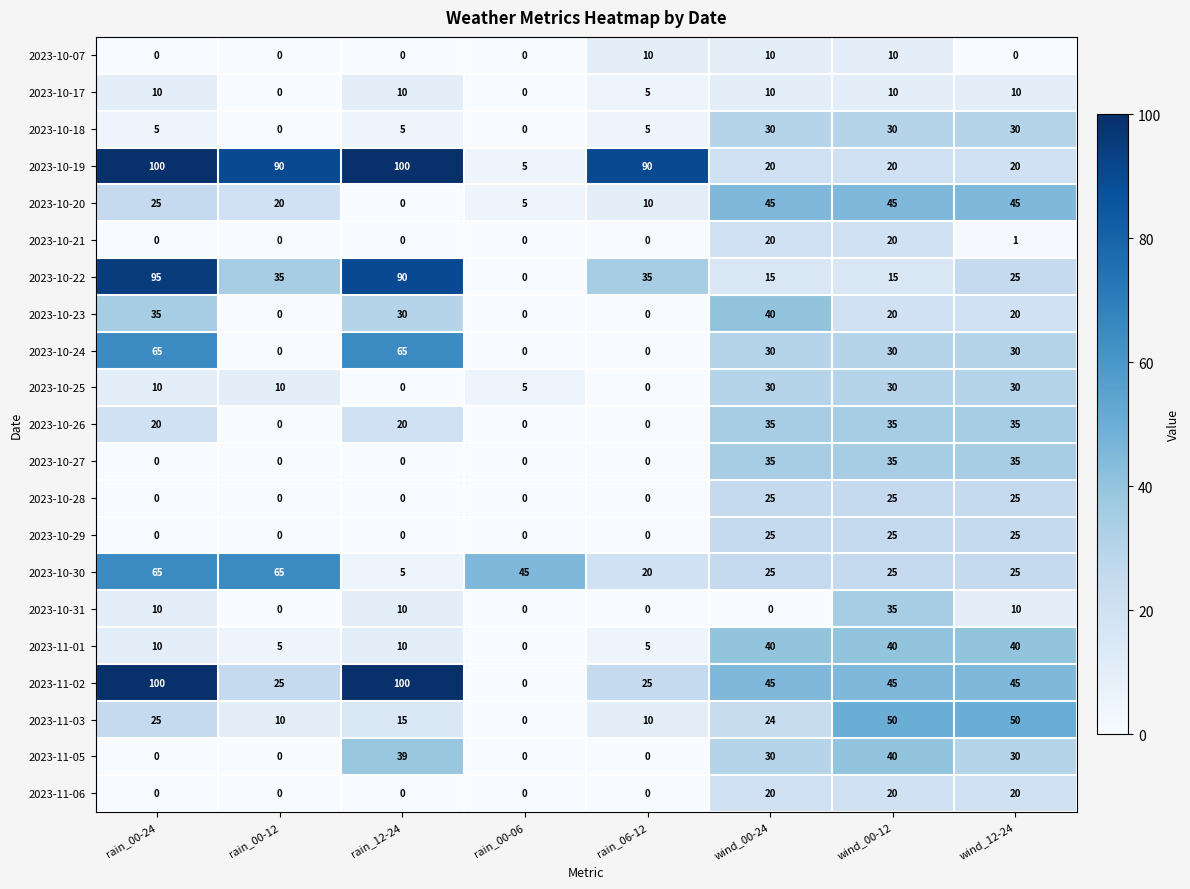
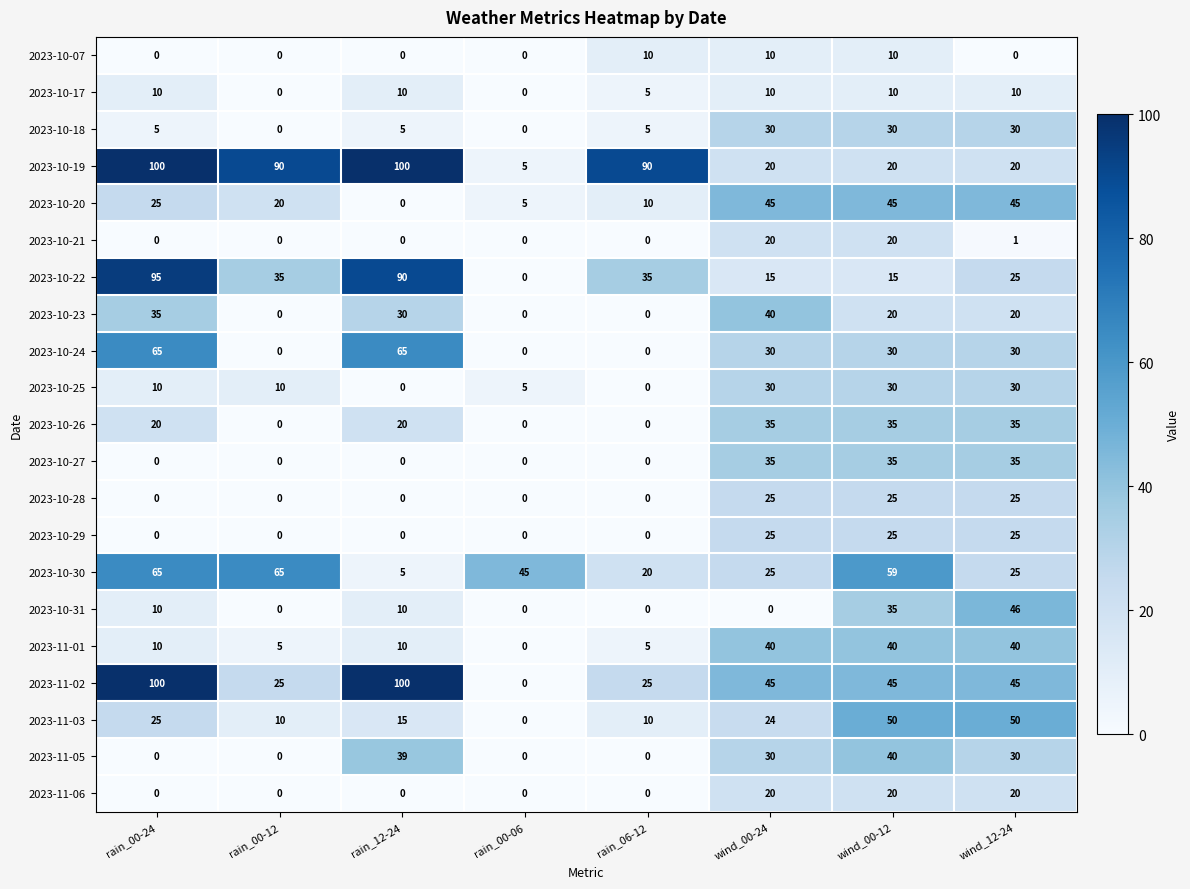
  {
    "2023-10-07": {
      "rain_00-24": 0,
      "rain_00-12": 0,
      "rain_12-24": 0,
      "rain_00-06": 0,
      "rain_06-12": 10,
      "wind_00-24": 10,
      "wind_00-12": 10,
      "wind_12-24": 0
    },
    "2023-10-17": {
      "rain_00-24": 10,
      "rain_00-12": 0,
      "rain_12-24": 10,
      "rain_00-06": 0,
      "rain_06-12": 5,
      "wind_00-24": 10,
      "wind_00-12": 10,
      "wind_12-24": 10
    },
    "2023-10-18": {
      "rain_00-24": 5,
      "rain_00-12": 0,
      "rain_12-24": 5,
      "rain_00-06": 0,
      "rain_06-12": 5,
      "wind_00-24": 30,
      "wind_00-12": 30,
      "wind_12-24": 30
    },
    "2023-10-19": {
      "rain_00-24": 100,
      "rain_00-12": 90,
      "rain_12-24": 100,
      "rain_00-06": 5,
      "rain_06-12": 90,
      "wind_00-24": 20,
      "wind_00-12": 20,
      "wind_12-24": 20
    },
    "2023-10-20": {
      "rain_00-24": 25,
      "rain_00-12": 20,
      "rain_12-24": 0,
      "rain_00-06": 5,
      "rain_06-12": 10,
      "wind_00-24": 45,
      "wind_00-12": 45,
      "wind_12-24": 45
    },
    "2023-10-21": {
      "rain_00-24": 0,
      "rain_00-12": 0,
      "rain_12-24": 0,
      "rain_00-06": 0,
      "rain_06-12": 0,
      "wind_00-24": 20,
      "wind_00-12": 20,
      "wind_12-24": 1
    },
    "2023-10-22": {
      "rain_00-24": 95,
      "rain_00-12": 35,
      "rain_12-24": 90,
      "rain_00-06": 0,
      "rain_06-12": 35,
      "wind_00-24": 15,
      "wind_00-12": 15,
      "wind_12-24": 25
    },
    "2023-10-23": {
      "rain_00-24": 35,
      "rain_00-12": 0,
      "rain_12-24": 30,
      "rain_00-06": 0,
      "rain_06-12": 0,
      "wind_00-24": 40,
      "wind_00-12": 20,
      "wind_12-24": 20
    },
    "2023-10-24": {
      "rain_00-24": 65,
      "rain_00-12": 0,
      "rain_12-24": 65,
      "rain_00-06": 0,
      "rain_06-12": 0,
      "wind_00-24": 30,
      "wind_00-12": 30,
      "wind_12-24": 30
    },
    "2023-10-25": {
      "rain_00-24": 10,
      "rain_00-12": 10,
      "rain_12-24": 0,
      "rain_00-06": 5,
      "rain_06-12": 0,
      "wind_00-24": 30,
      "wind_00-12": 30,
      "wind_12-24": 30
    },
    "2023-10-26": {
      "rain_00-24": 20,
      "rain_00-12": 0,
      "rain_12-24": 20,
      "rain_00-06": 0,
      "rain_06-12": 0,
      "wind_00-24": 35,
      "wind_00-12": 35,
      "wind_12-24": 35
    },
    "2023-10-27": {
      "rain_00-24": 0,
      "rain_00-12": 0,
      "rain_12-24": 0,
      "rain_00-06": 0,
      "rain_06-12": 0,
      "wind_00-24": 35,
      "wind_00-12": 35,
      "wind_12-24": 35
    },
    "2023-10-28": {
      "rain_00-24": 0,
      "rain_00-12": 0,
      "rain_12-24": 0,
      "rain_00-06": 0,
      "rain_06-12": 0,
      "wind_00-24": 25,
      "wind_00-12": 25,
      "wind_12-24": 25
    },
    "2023-10-29": {
      "rain_00-24": 0,
      "rain_00-12": 0,
      "rain_12-24": 0,
      "rain_00-06": 0,
      "rain_06-12": 0,
      "wind_00-24": 25,
      "wind_00-12": 25,
      "wind_12-24": 25
    },
    "2023-10-30": {
      "rain_00-24": 65,
      "rain_00-12": 65,
      "rain_12-24": 5,
      "rain_00-06": 45,
      "rain_06-12": 20,
      "wind_00-24": 25,
-     "wind_00-12": 25,
+     "wind_00-12": 59,
      "wind_12-24": 25
    },
    "2023-10-31": {
      "rain_00-24": 10,
      "rain_00-12": 0,
      "rain_12-24": 10,
      "rain_00-06": 0,
      "rain_06-12": 0,
      "wind_00-24": 0,
      "wind_00-12": 35,
-     "wind_12-24": 10
+     "wind_12-24": 46
    },
    "2023-11-01": {
      "rain_00-24": 10,
      "rain_00-12": 5,
      "rain_12-24": 10,
      "rain_00-06": 0,
      "rain_06-12": 5,
      "wind_00-24": 40,
      "wind_00-12": 40,
      "wind_12-24": 40
    },
    "2023-11-02": {
      "rain_00-24": 100,
      "rain_00-12": 25,
      "rain_12-24": 100,
      "rain_00-06": 0,
      "rain_06-12": 25,
      "wind_00-24": 45,
      "wind_00-12": 45,
      "wind_12-24": 45
    },
    "2023-11-03": {
      "rain_00-24": 25,
      "rain_00-12": 10,
      "rain_12-24": 15,
      "rain_00-06": 0,
      "rain_06-12": 10,
      "wind_00-24": 24,
      "wind_00-12": 50,
      "wind_12-24": 50
    },
    "2023-11-05": {
      "rain_00-24": 0,
      "rain_00-12": 0,
      "rain_12-24": 39,
      "rain_00-06": 0,
      "rain_06-12": 0,
      "wind_00-24": 30,
      "wind_00-12": 40,
      "wind_12-24": 30
    },
    "2023-11-06": {
      "rain_00-24": 0,
      "rain_00-12": 0,
      "rain_12-24": 0,
      "rain_00-06": 0,
      "rain_06-12": 0,
      "wind_00-24": 20,
      "wind_00-12": 20,
      "wind_12-24": 20
    }
  }
